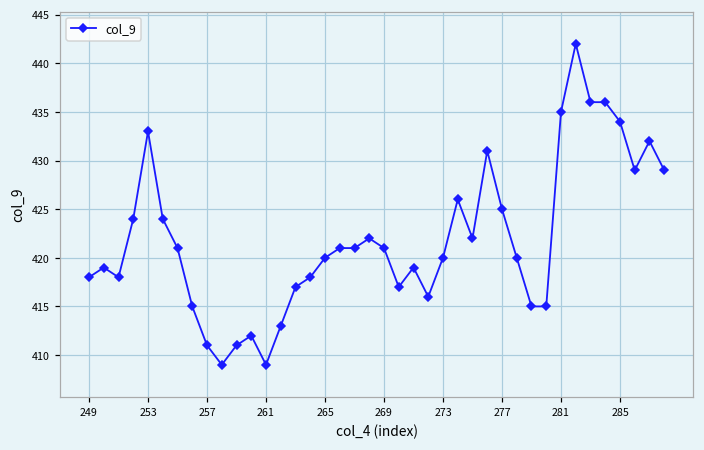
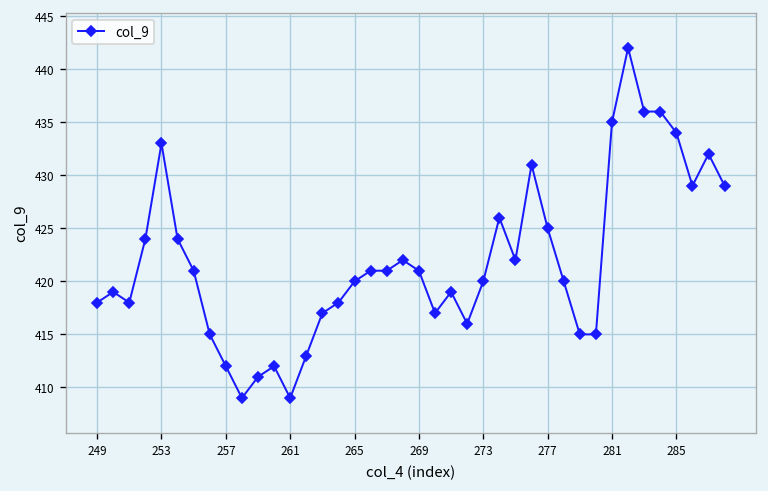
  {
    "249": 418,
    "253": 433,
-   "257": 411,
+   "257": 412,
    "261": 409,
    "265": 420,
    "269": 421,
    "273": 420,
    "277": 425,
    "281": 435,
    "285": 434
  }
